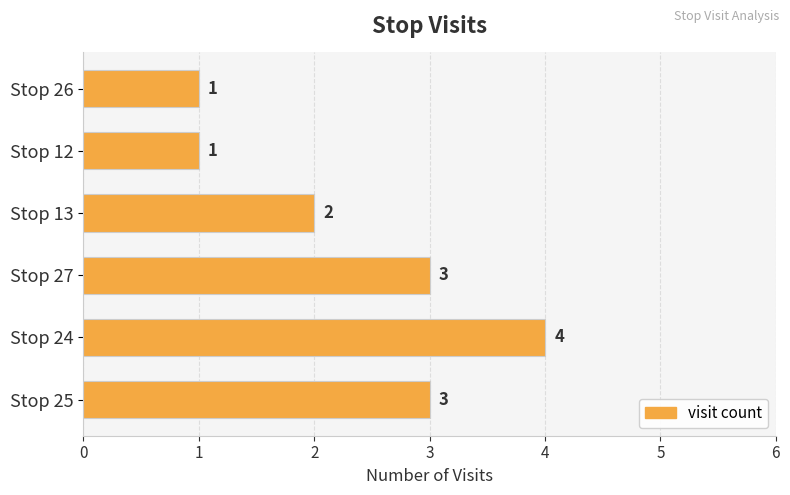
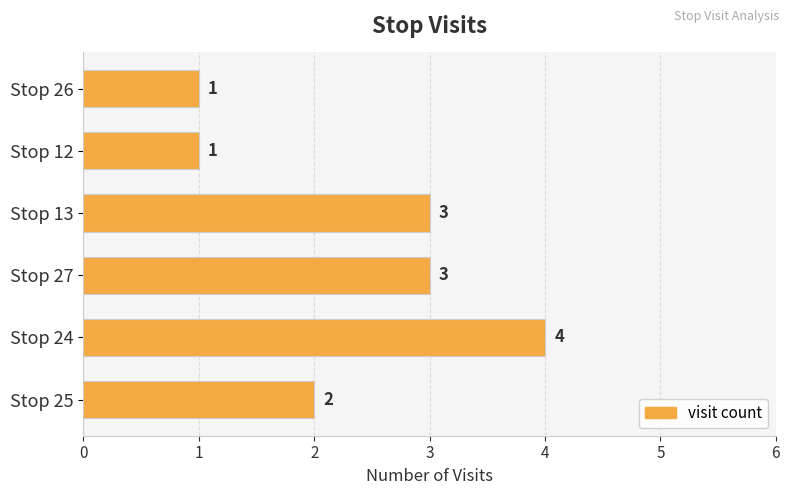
  {
    "Stop 26": 1,
    "Stop 12": 1,
-   "Stop 13": 2,
+   "Stop 13": 3,
    "Stop 27": 3,
    "Stop 24": 4,
-   "Stop 25": 3
+   "Stop 25": 2
  }
